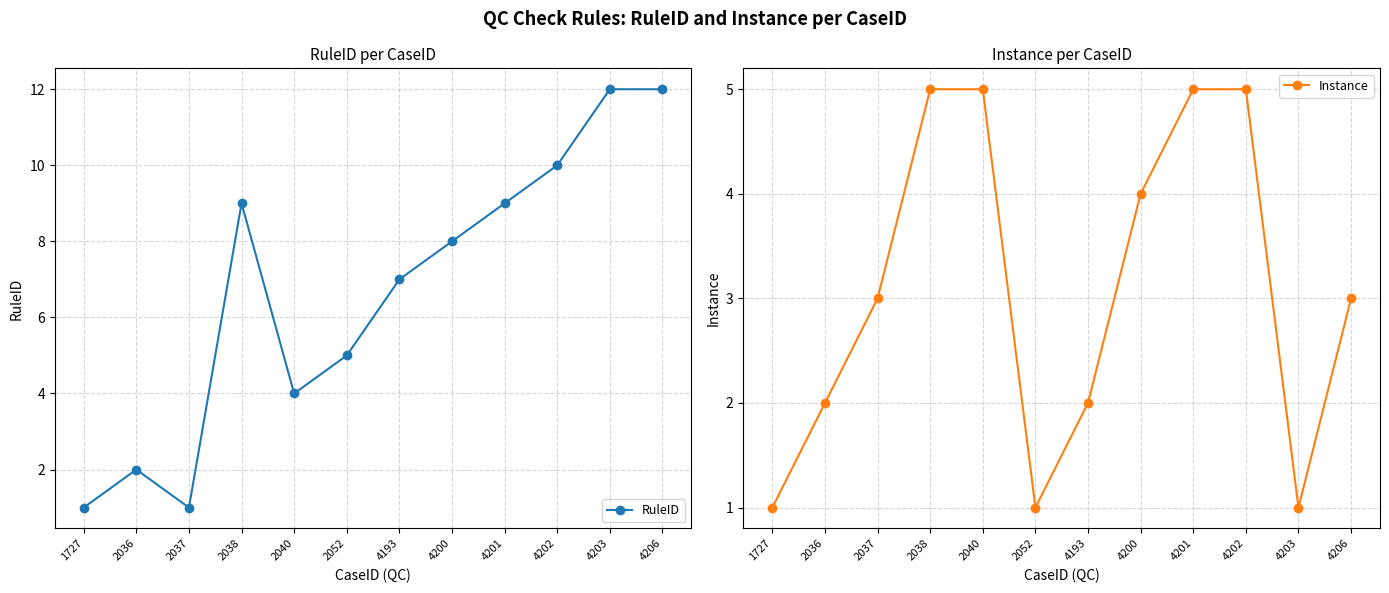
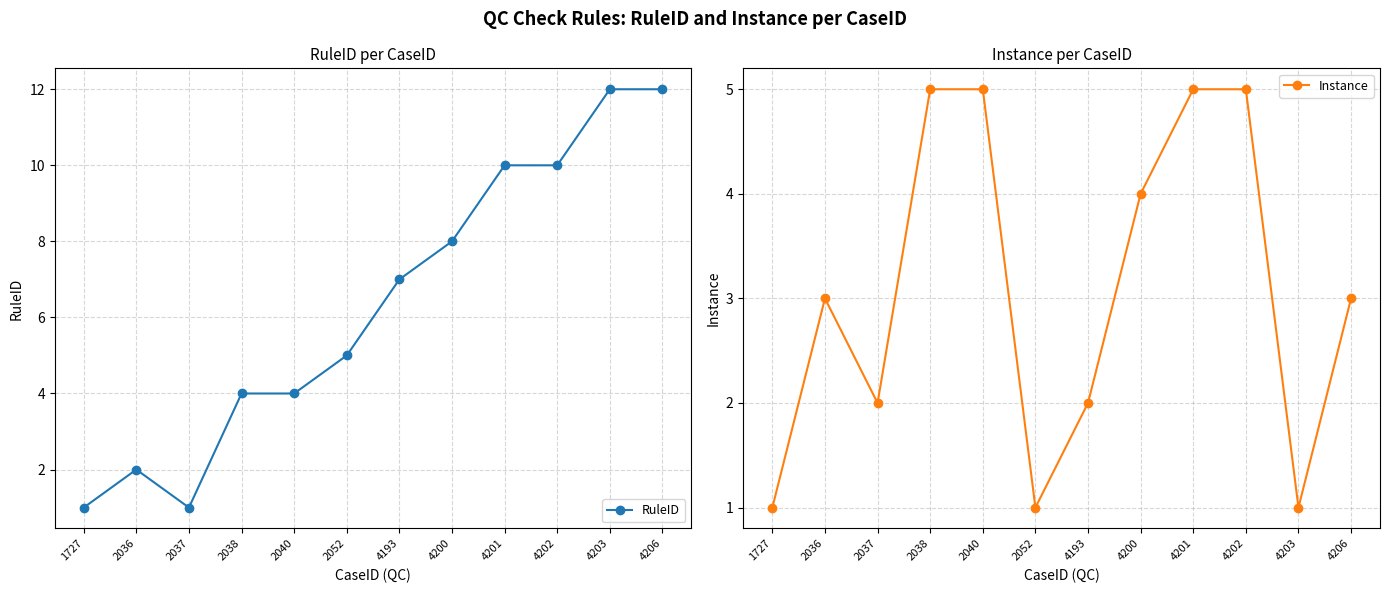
  {
    "RuleID per CaseID": {
      "1727": 1,
      "2036": 2,
      "2037": 1,
-     "2038": 9,
+     "2038": 4,
      "2040": 4,
      "2052": 5,
      "4193": 7,
      "4200": 8,
-     "4201": 9,
+     "4201": 10,
      "4202": 10,
      "4203": 12,
      "4206": 12
    },
    "Instance per CaseID": {
      "1727": 1,
-     "2036": 2,
-     "2037": 3,
+     "2036": 3,
+     "2037": 2,
      "2038": 5,
      "2040": 5,
      "2052": 1,
      "4193": 2,
      "4200": 4,
      "4201": 5,
      "4202": 5,
      "4203": 1,
      "4206": 3
    }
  }
